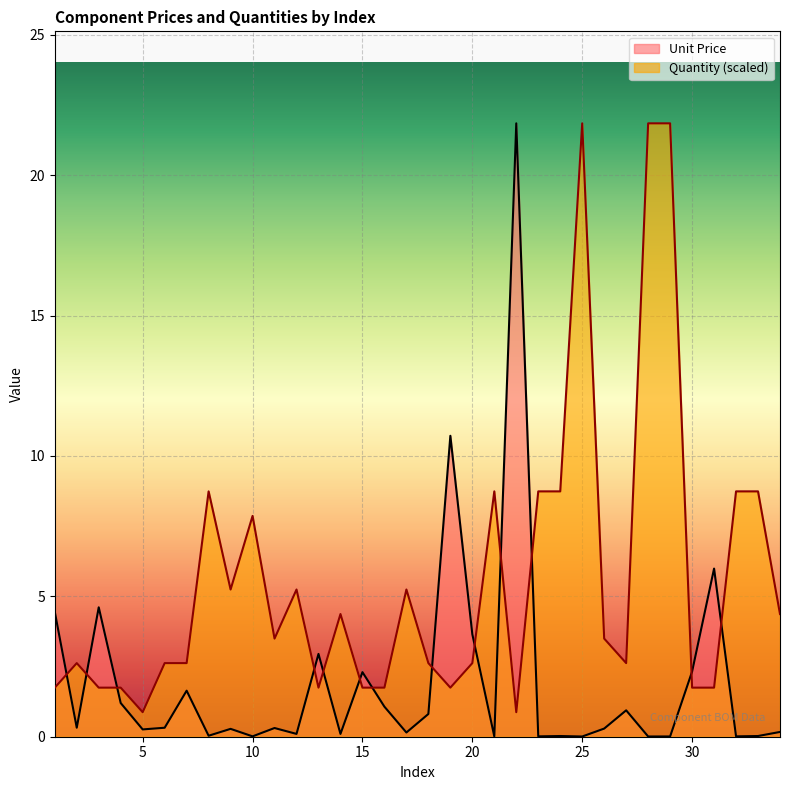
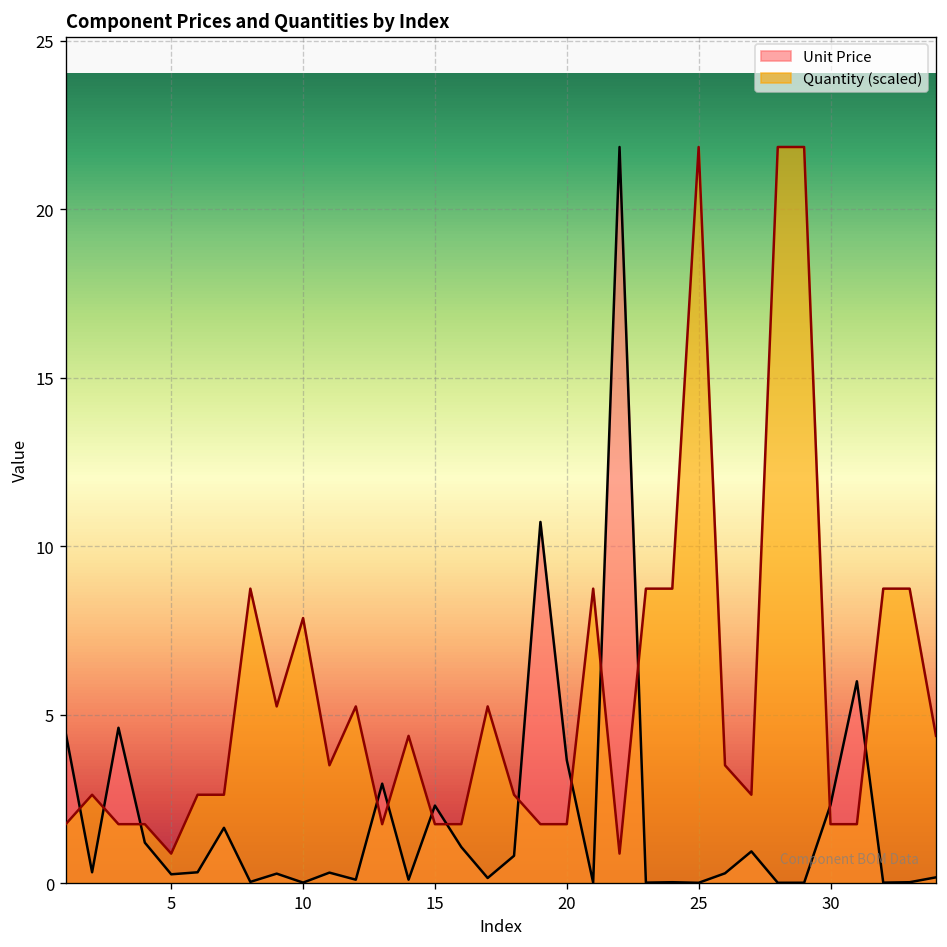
  {
    "Unit Price": {
      "5": 0.3,
      "10": 0.0,
      "15": 2.3,
      "20": 3.7,
      "25": 0.0,
      "30": 2.3
    },
    "Quantity (scaled)": {
      "5": 0.9,
      "10": 7.9,
      "15": 1.7,
-     "20": 2.6,
+     "20": 1.7,
      "25": 21.9,
      "30": 1.7
    }
  }
